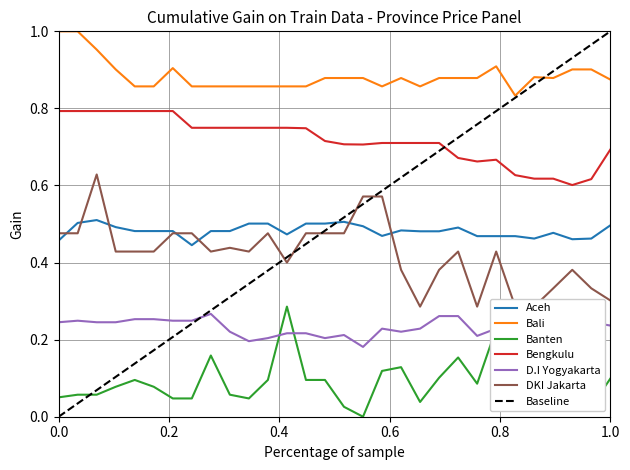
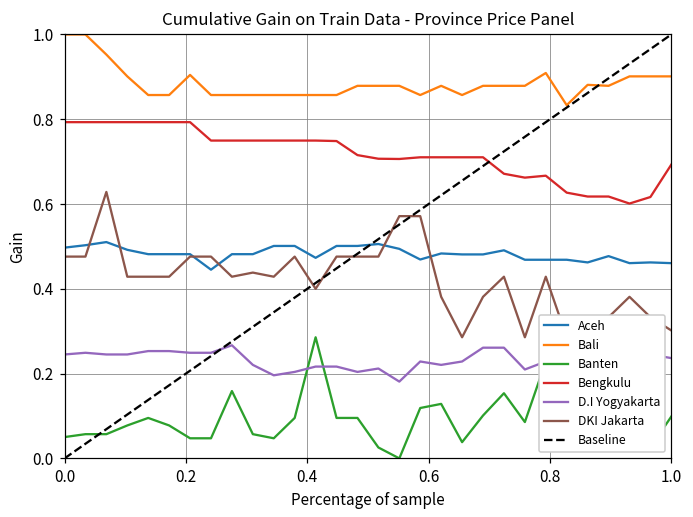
  {
    "Aceh": {
-     "0.0": 0.46,
-     "1.0": 0.50
+     "0.0": 0.50,
+     "1.0": 0.46
    },
    "Bali": {
      "0.0": 1.00,
-     "1.0": 0.87
+     "1.0": 0.90
    },
    "Banten": {
      "0.0": 0.05,
      "1.0": 0.10
    },
    "Bengkulu": {
      "0.0": 0.79,
      "1.0": 0.69
    },
    "D.I Yogyakarta": {
      "0.0": 0.25,
      "1.0": 0.24
    },
    "DKI Jakarta": {
      "0.0": 0.48,
      "1.0": 0.30
    },
    "Baseline": {
      "0.0": 0.00,
      "1.0": 1.00
    }
  }
